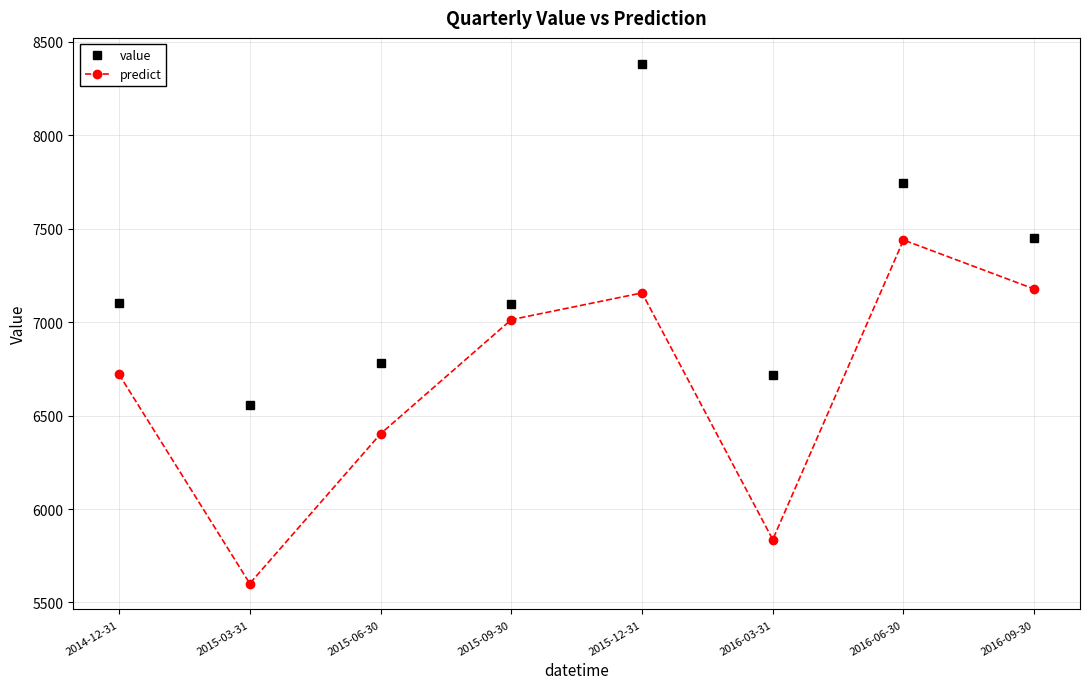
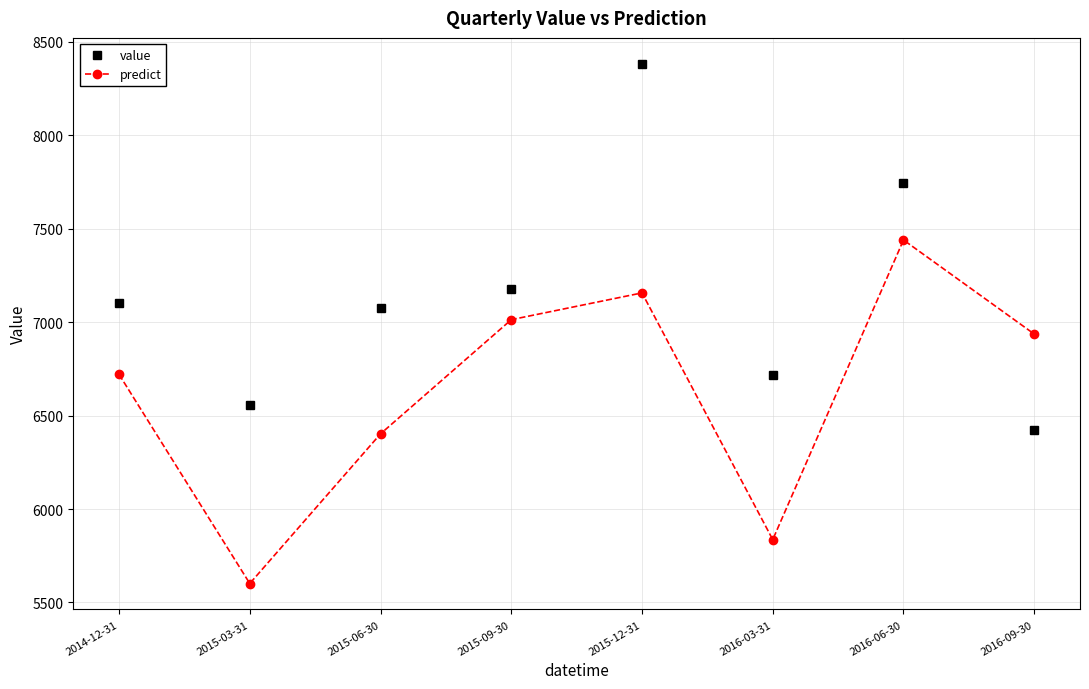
  {
    "value": {
      "2014-12-31": 7100,
      "2015-03-31": 6560,
-     "2015-06-30": 6780,
-     "2015-09-30": 7100,
+     "2015-06-30": 7080,
+     "2015-09-30": 7180,
      "2015-12-31": 8380,
      "2016-03-31": 6720,
      "2016-06-30": 7750,
-     "2016-09-30": 7450
+     "2016-09-30": 6420
    },
    "predict": {
      "2014-12-31": 6720,
      "2015-03-31": 5600,
      "2015-06-30": 6400,
      "2015-09-30": 7010,
      "2015-12-31": 7160,
      "2016-03-31": 5840,
      "2016-06-30": 7440,
-     "2016-09-30": 7180
+     "2016-09-30": 6940
    }
  }
